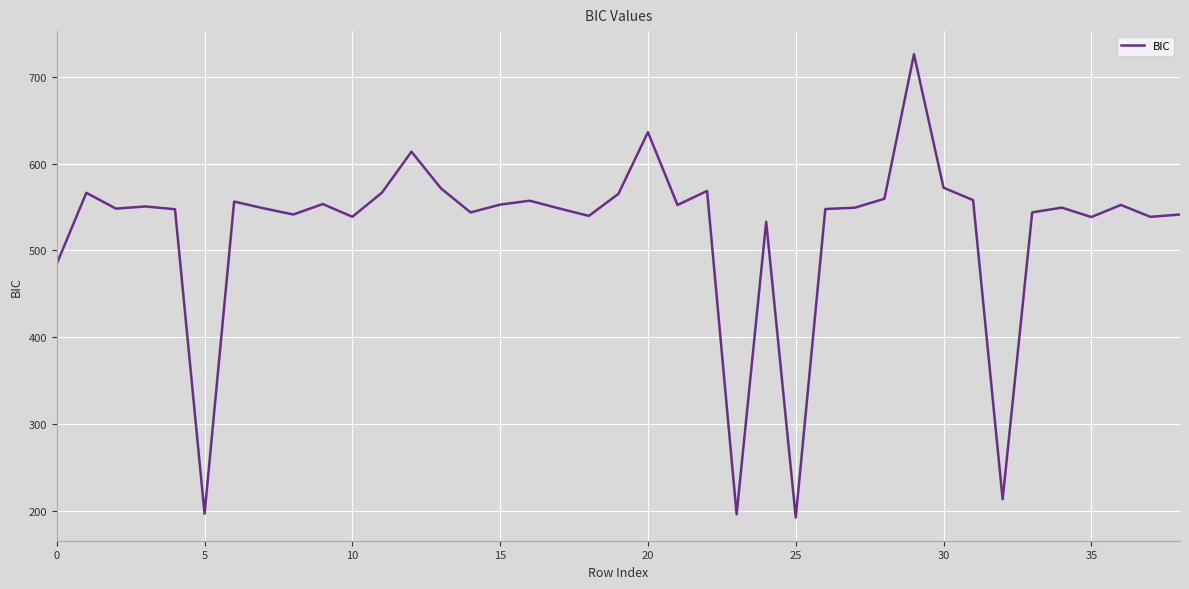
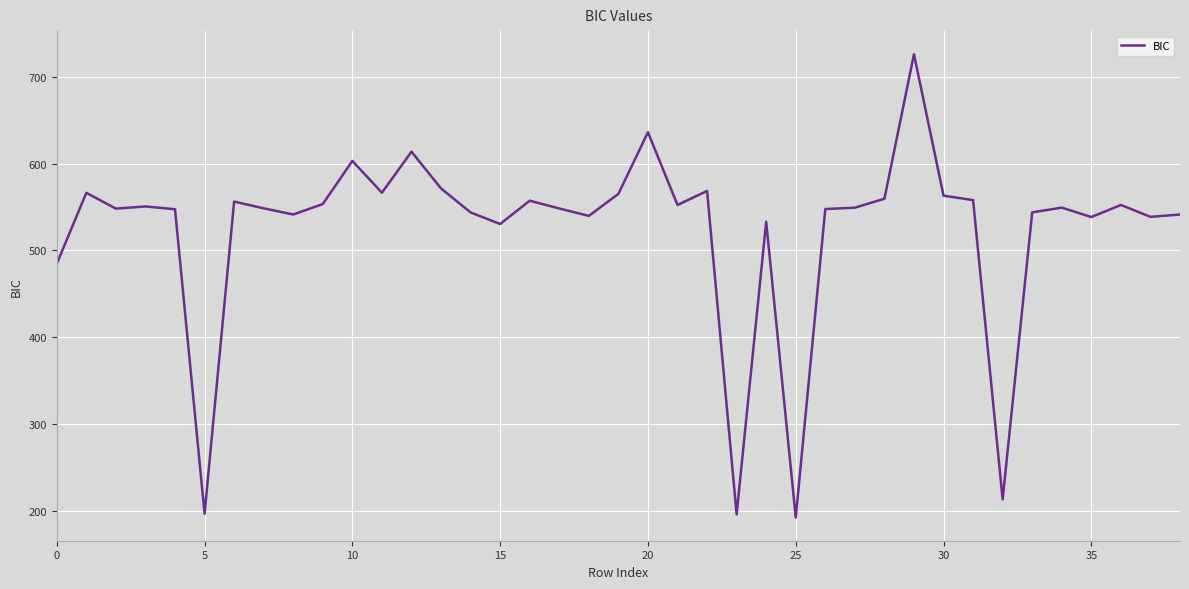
  {
    "0": 480,
    "5": 200,
-   "10": 540,
-   "15": 550,
+   "10": 600,
+   "15": 530,
    "20": 640,
    "25": 190,
-   "30": 570,
+   "30": 560,
    "35": 540
  }
